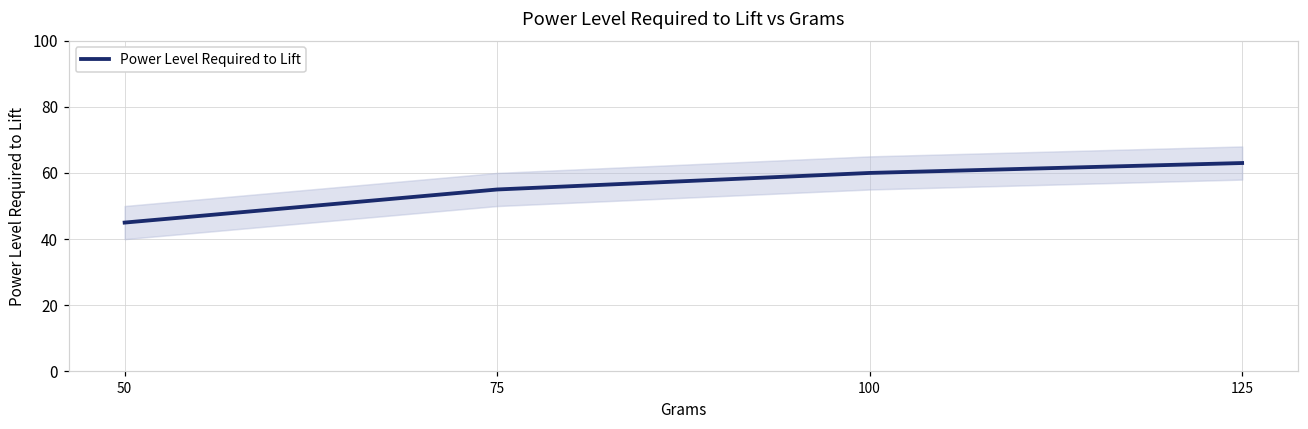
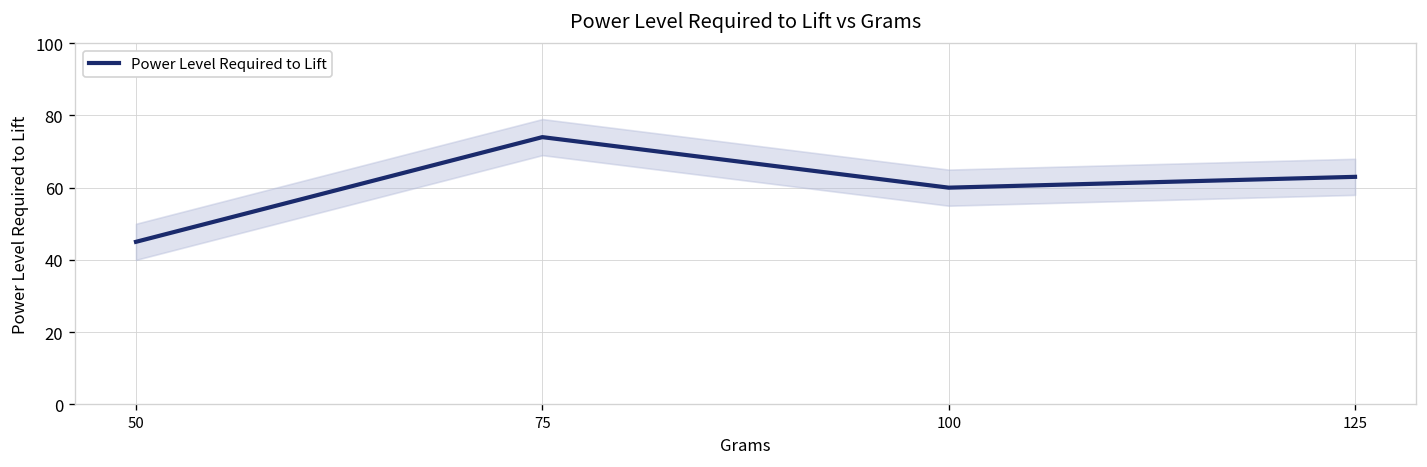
  {
    "Power Level Required to Lift": {
      "50": 45,
-     "75": 55,
+     "75": 74,
      "100": 60,
      "125": 63
    }
  }
